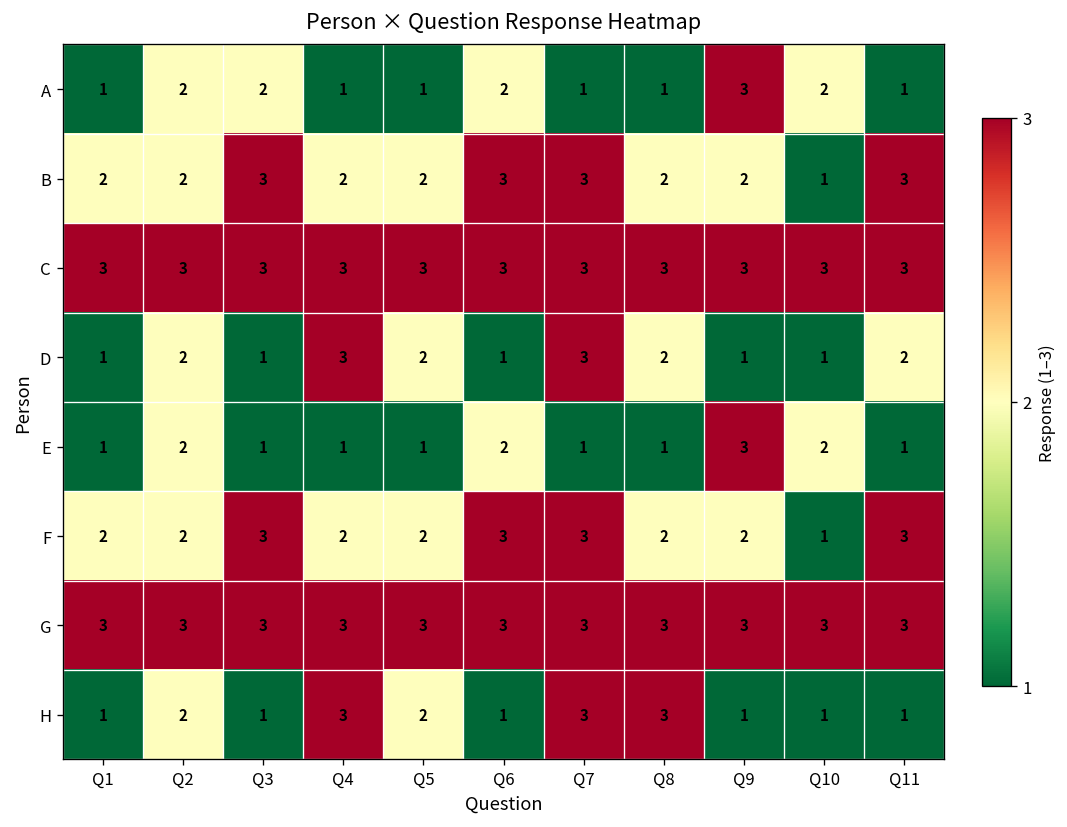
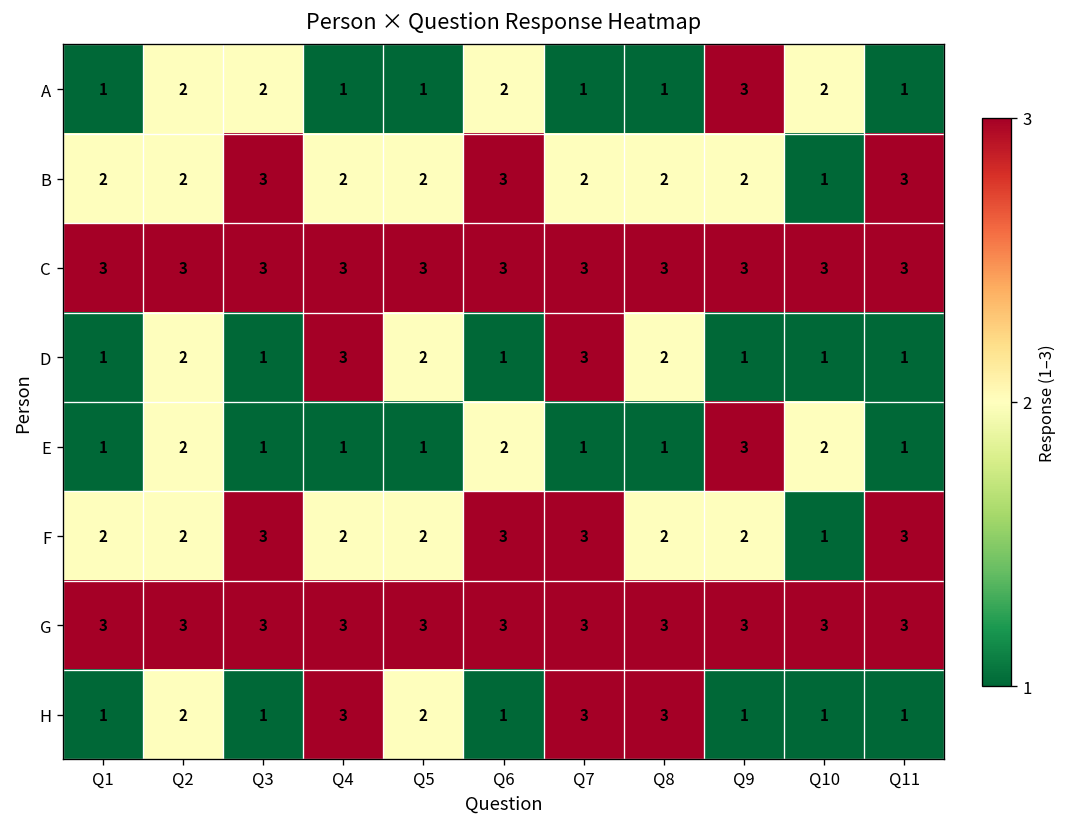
  {
    "A": {
      "Q1": 1,
      "Q2": 2,
      "Q3": 2,
      "Q4": 1,
      "Q5": 1,
      "Q6": 2,
      "Q7": 1,
      "Q8": 1,
      "Q9": 3,
      "Q10": 2,
      "Q11": 1
    },
    "B": {
      "Q1": 2,
      "Q2": 2,
      "Q3": 3,
      "Q4": 2,
      "Q5": 2,
      "Q6": 3,
-     "Q7": 3,
+     "Q7": 2,
      "Q8": 2,
      "Q9": 2,
      "Q10": 1,
      "Q11": 3
    },
    "C": {
      "Q1": 3,
      "Q2": 3,
      "Q3": 3,
      "Q4": 3,
      "Q5": 3,
      "Q6": 3,
      "Q7": 3,
      "Q8": 3,
      "Q9": 3,
      "Q10": 3,
      "Q11": 3
    },
    "D": {
      "Q1": 1,
      "Q2": 2,
      "Q3": 1,
      "Q4": 3,
      "Q5": 2,
      "Q6": 1,
      "Q7": 3,
      "Q8": 2,
      "Q9": 1,
      "Q10": 1,
-     "Q11": 2
+     "Q11": 1
    },
    "E": {
      "Q1": 1,
      "Q2": 2,
      "Q3": 1,
      "Q4": 1,
      "Q5": 1,
      "Q6": 2,
      "Q7": 1,
      "Q8": 1,
      "Q9": 3,
      "Q10": 2,
      "Q11": 1
    },
    "F": {
      "Q1": 2,
      "Q2": 2,
      "Q3": 3,
      "Q4": 2,
      "Q5": 2,
      "Q6": 3,
      "Q7": 3,
      "Q8": 2,
      "Q9": 2,
      "Q10": 1,
      "Q11": 3
    },
    "G": {
      "Q1": 3,
      "Q2": 3,
      "Q3": 3,
      "Q4": 3,
      "Q5": 3,
      "Q6": 3,
      "Q7": 3,
      "Q8": 3,
      "Q9": 3,
      "Q10": 3,
      "Q11": 3
    },
    "H": {
      "Q1": 1,
      "Q2": 2,
      "Q3": 1,
      "Q4": 3,
      "Q5": 2,
      "Q6": 1,
      "Q7": 3,
      "Q8": 3,
      "Q9": 1,
      "Q10": 1,
      "Q11": 1
    }
  }
